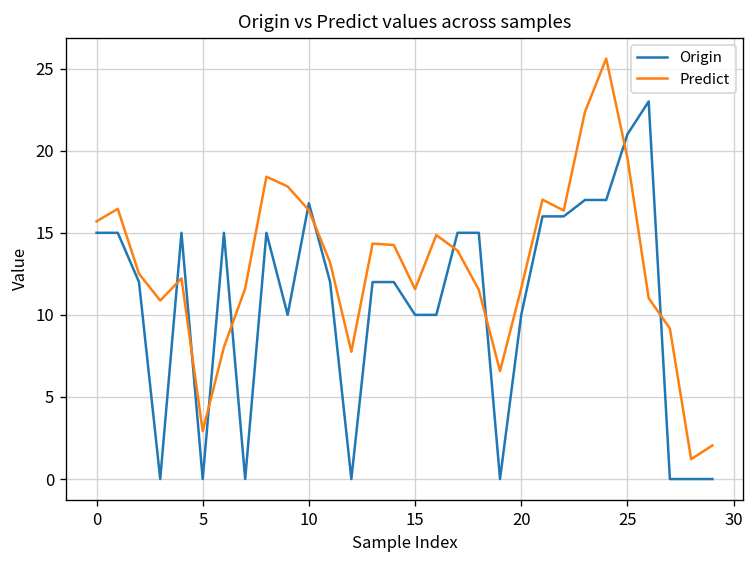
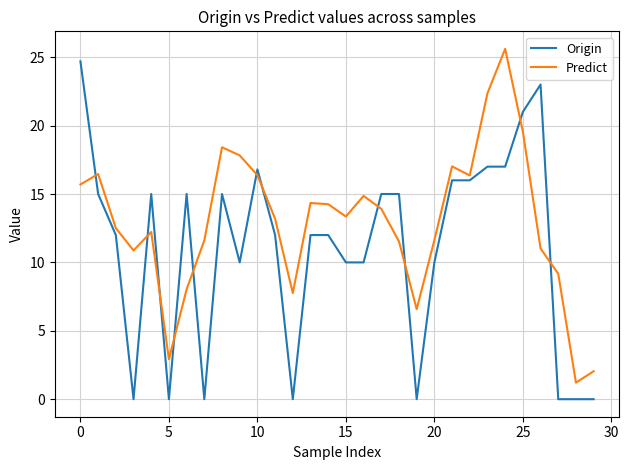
  {
    "Origin": {
-     "0": 15.0,
+     "0": 24.7,
      "5": 0.0,
      "10": 16.8,
      "15": 10.0,
      "20": 10.0,
      "25": 21.0
    },
    "Predict": {
      "0": 15.7,
      "5": 2.9,
      "10": 16.4,
-     "15": 11.6,
+     "15": 13.4,
      "20": 11.6,
      "25": 19.6
    }
  }
